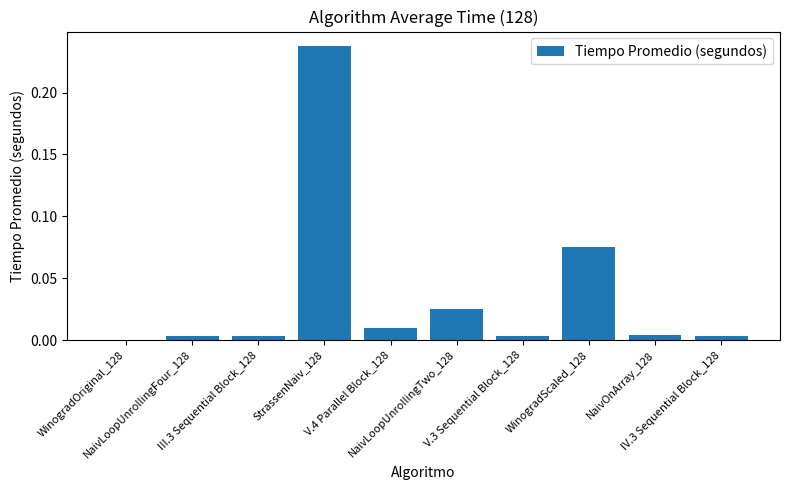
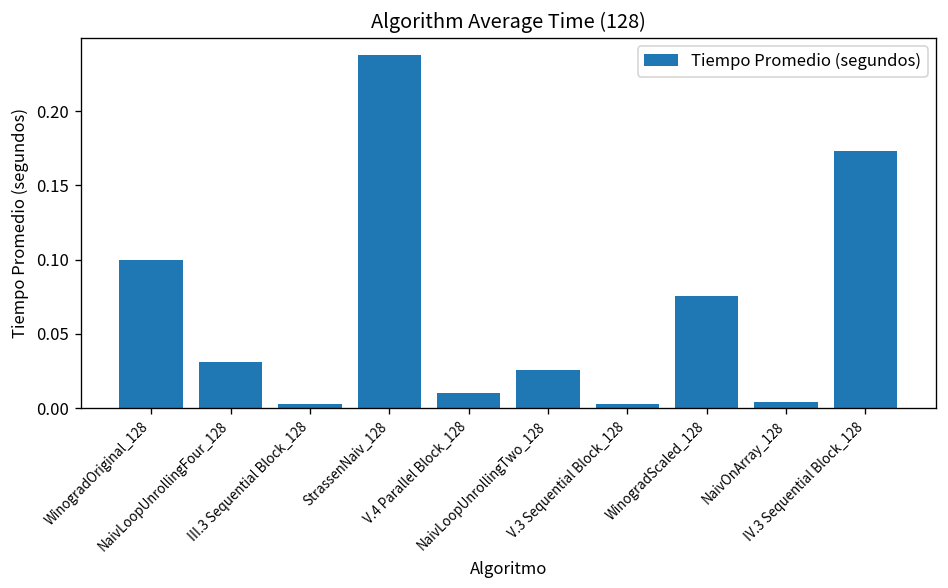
  {
-   "WinogradOriginal_128": 0.0,
-   "NaivLoopUnrollingFour_128": 0.003,
+   "WinogradOriginal_128": 0.1,
+   "NaivLoopUnrollingFour_128": 0.031,
    "III.3 Sequential Block_128": 0.003,
    "StrassenNaiv_128": 0.237,
    "V.4 Parallel Block_128": 0.010,
    "NaivLoopUnrollingTwo_128": 0.026,
    "V.3 Sequential Block_128": 0.003,
    "WinogradScaled_128": 0.076,
    "NaivOnArray_128": 0.004,
-   "IV.3 Sequential Block_128": 0.003
+   "IV.3 Sequential Block_128": 0.173
  }
